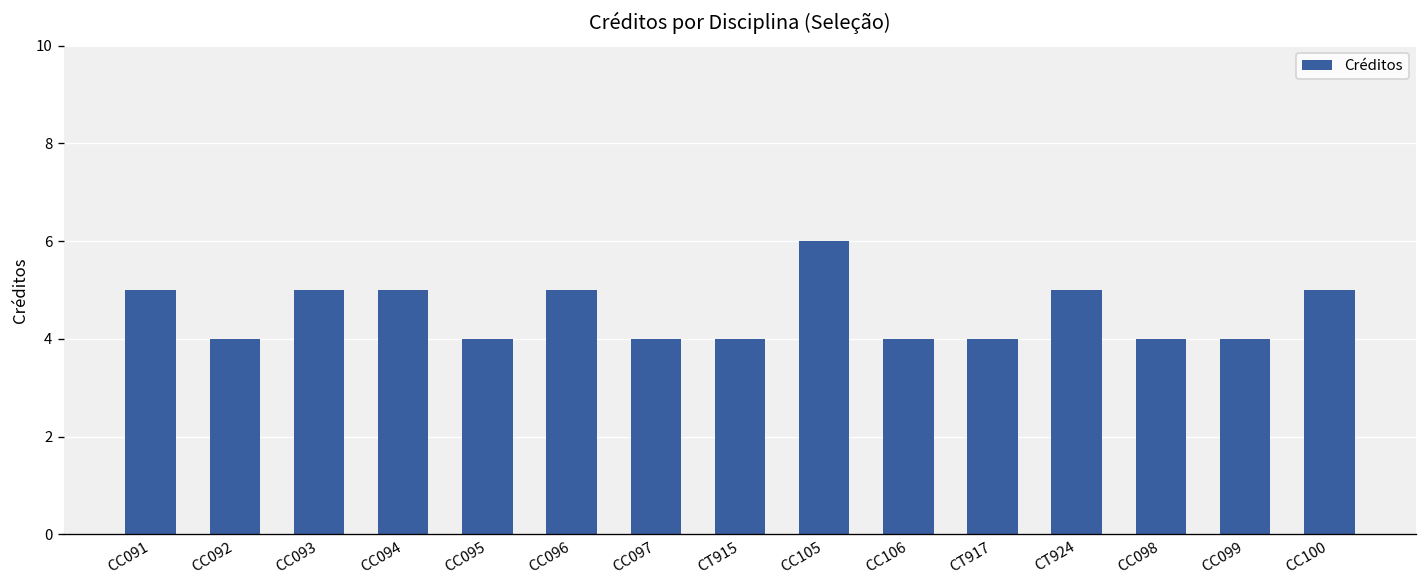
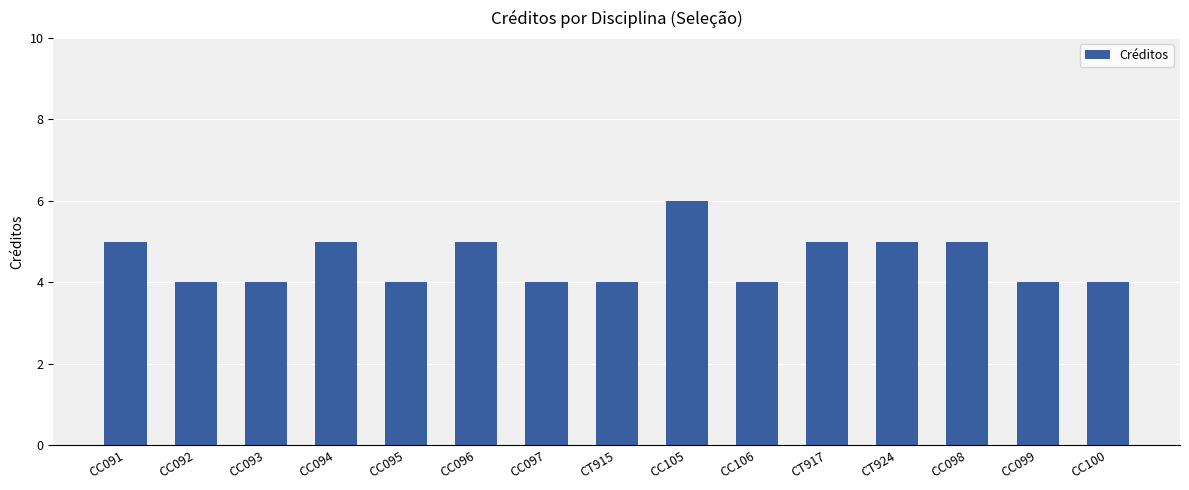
  {
    "CC091": 5,
    "CC092": 4,
-   "CC093": 5,
+   "CC093": 4,
    "CC094": 5,
    "CC095": 4,
    "CC096": 5,
    "CC097": 4,
    "CT915": 4,
    "CC105": 6,
    "CC106": 4,
-   "CT917": 4,
+   "CT917": 5,
    "CT924": 5,
-   "CC098": 4,
+   "CC098": 5,
    "CC099": 4,
-   "CC100": 5
+   "CC100": 4
  }
